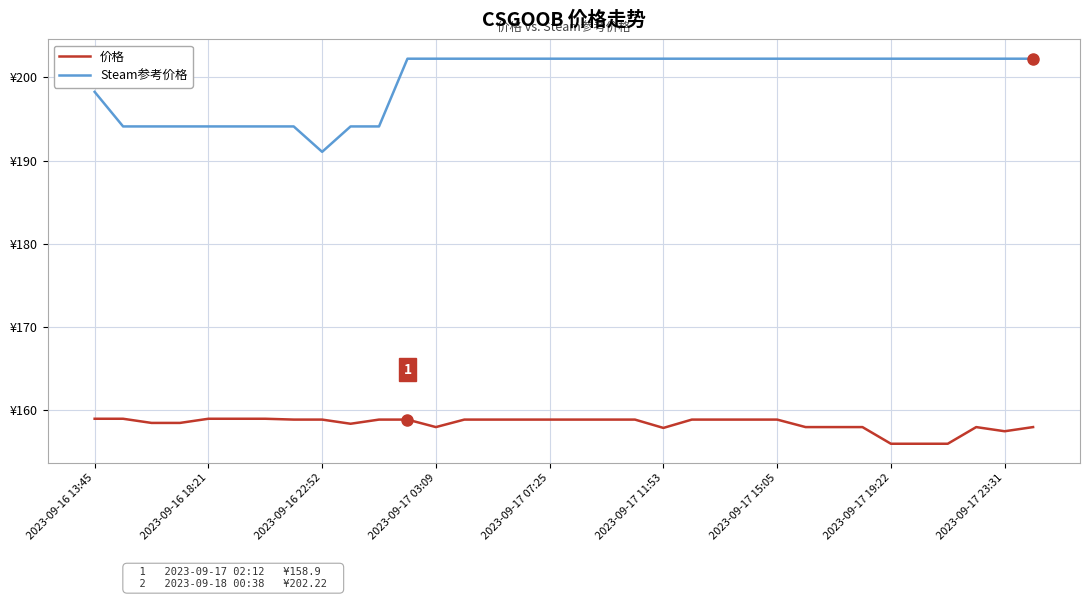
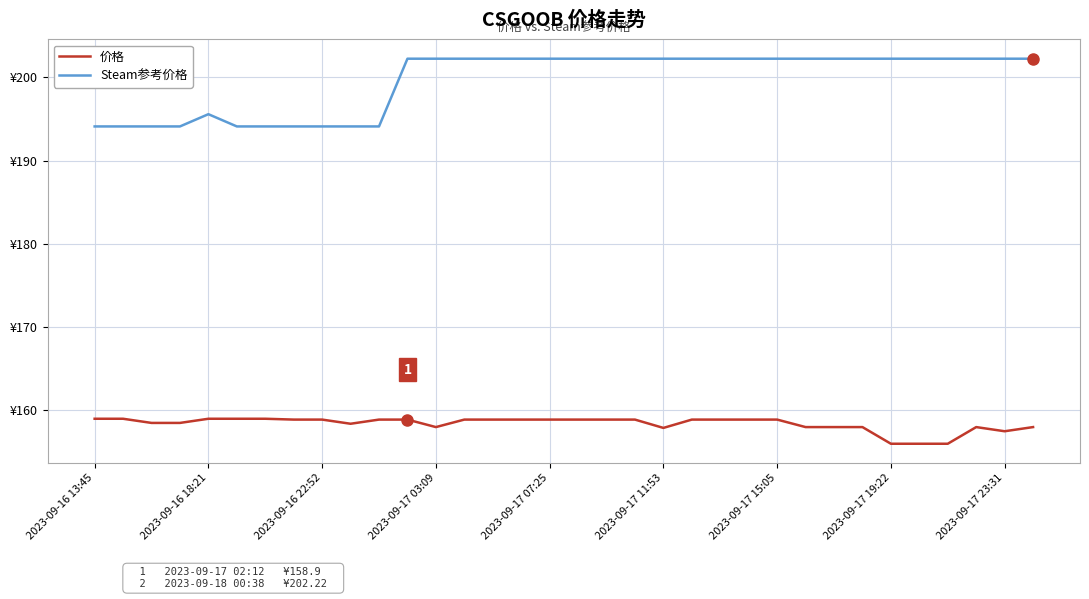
  {
    "Steam参考价格": {
-     "2023-09-16 13:45": "¥198",
-     "2023-09-16 18:21": "¥194",
-     "2023-09-16 22:52": "¥191",
+     "2023-09-16 13:45": "¥194",
+     "2023-09-16 18:21": "¥196",
+     "2023-09-16 22:52": "¥194",
      "2023-09-17 03:09": "¥202",
      "2023-09-17 07:25": "¥202",
      "2023-09-17 11:53": "¥202",
      "2023-09-17 15:05": "¥202",
      "2023-09-17 19:22": "¥202",
      "2023-09-17 23:31": "¥202"
    }
  }
